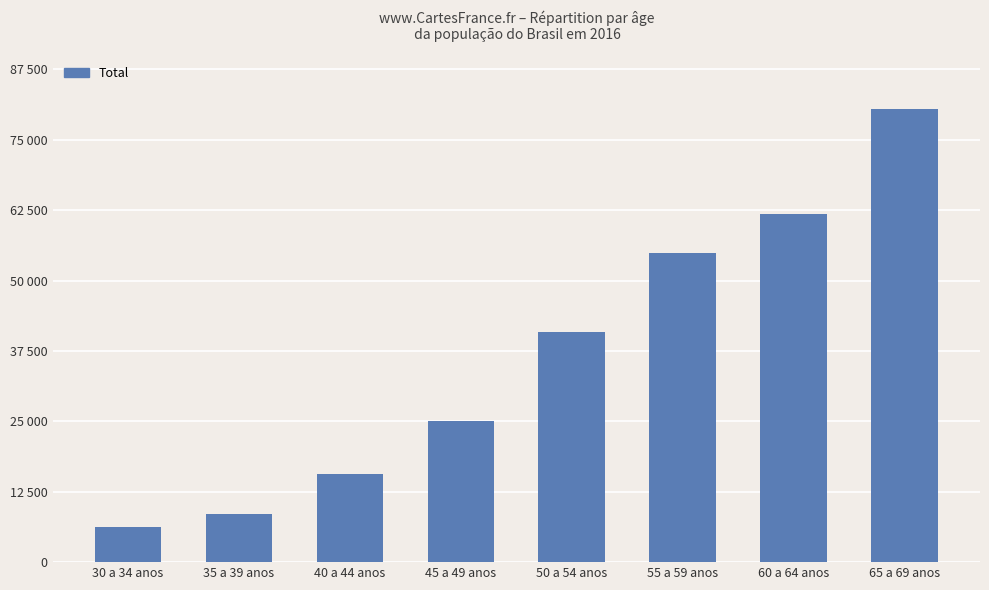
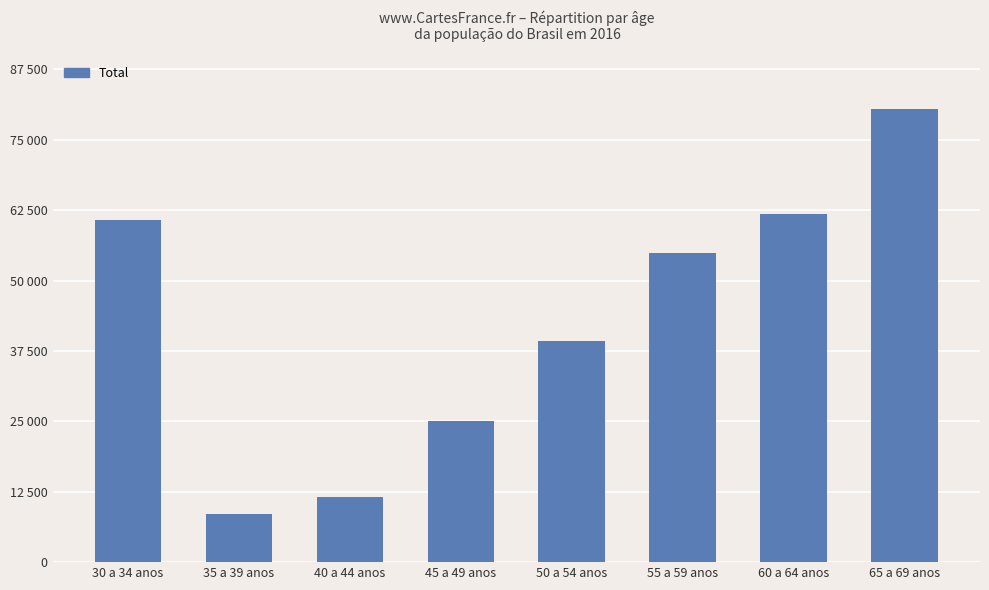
  {
-   "30 a 34 anos": 6000,
+   "30 a 34 anos": 61000,
    "35 a 39 anos": 9000,
-   "40 a 44 anos": 16000,
+   "40 a 44 anos": 12000,
    "45 a 49 anos": 25000,
-   "50 a 54 anos": 41000,
+   "50 a 54 anos": 39000,
    "55 a 59 anos": 55000,
    "60 a 64 anos": 62000,
    "65 a 69 anos": 81000
  }
